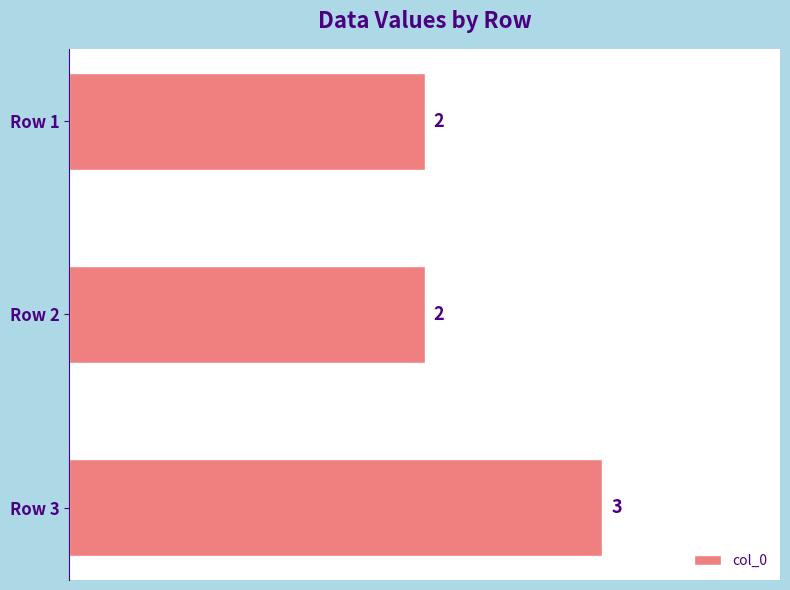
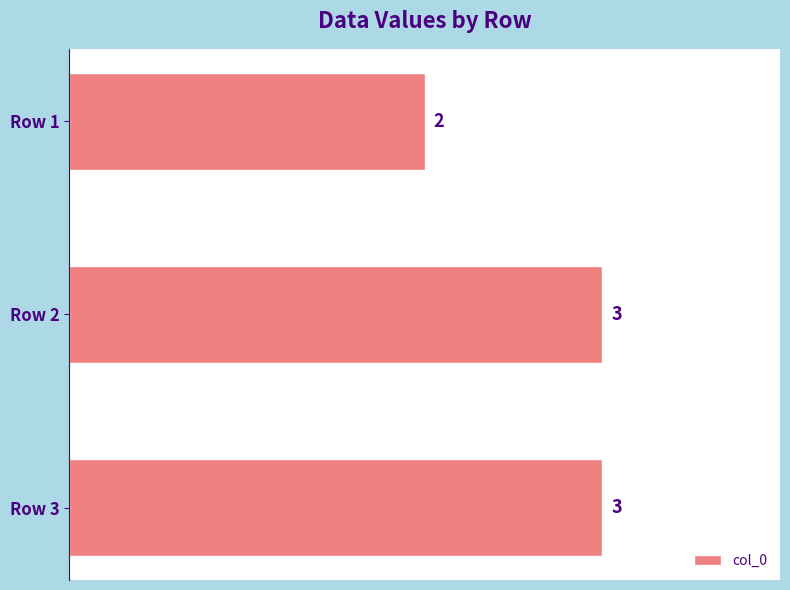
  {
    "Row 1": 2,
-   "Row 2": 2,
+   "Row 2": 3,
    "Row 3": 3
  }
